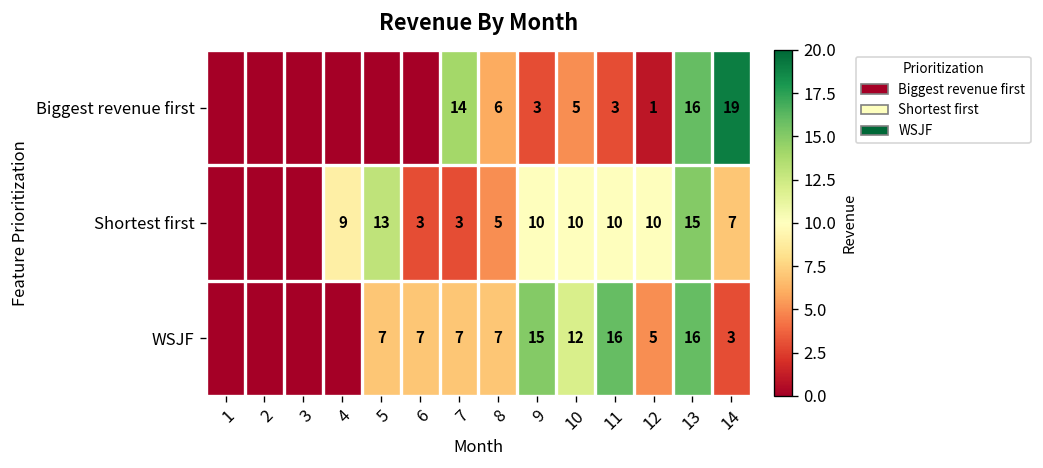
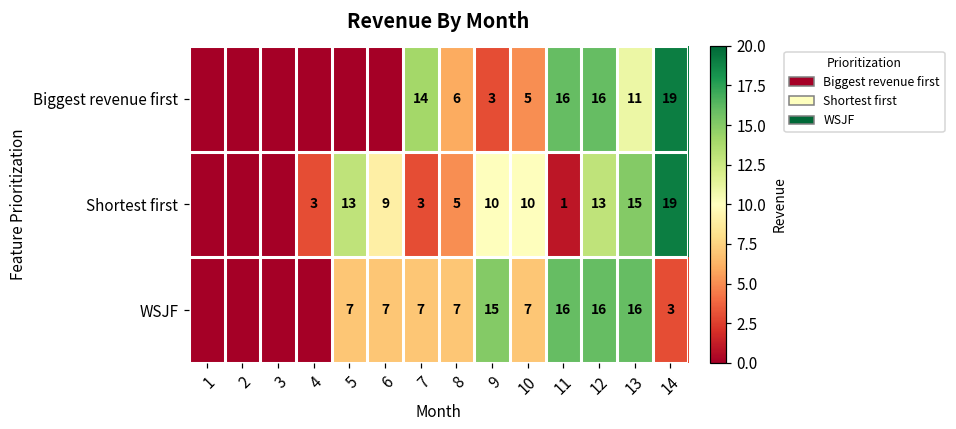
  {
    "Biggest revenue first": {
      "7": 14,
      "8": 6,
      "9": 3,
      "10": 5,
-     "11": 3,
-     "12": 1,
-     "13": 16,
+     "11": 16,
+     "12": 16,
+     "13": 11,
      "14": 19
    },
    "Shortest first": {
-     "4": 9,
+     "4": 3,
      "5": 13,
-     "6": 3,
+     "6": 9,
      "7": 3,
      "8": 5,
      "9": 10,
      "10": 10,
-     "11": 10,
-     "12": 10,
+     "11": 1,
+     "12": 13,
      "13": 15,
-     "14": 7
+     "14": 19
    },
    "WSJF": {
      "5": 7,
      "6": 7,
      "7": 7,
      "8": 7,
      "9": 15,
-     "10": 12,
+     "10": 7,
      "11": 16,
-     "12": 5,
+     "12": 16,
      "13": 16,
      "14": 3
    }
  }
